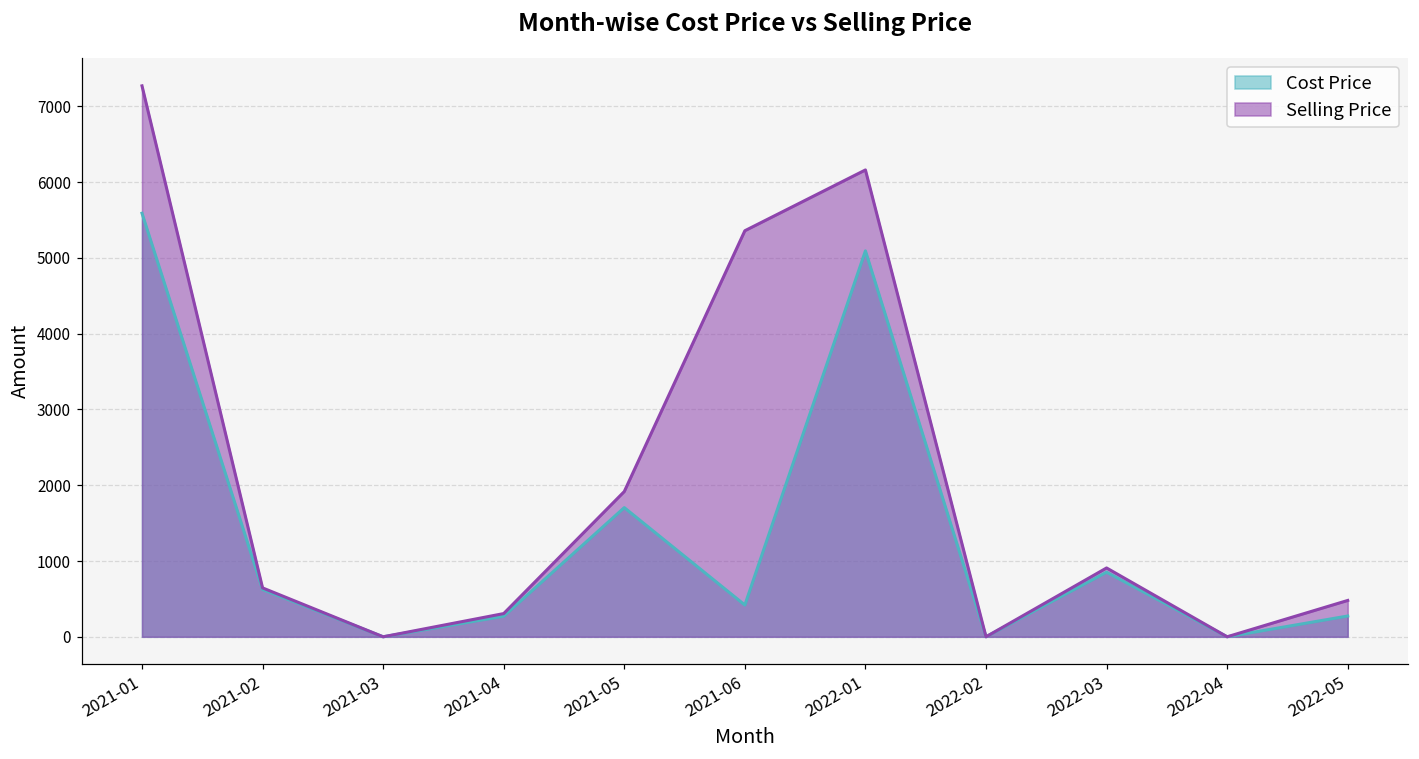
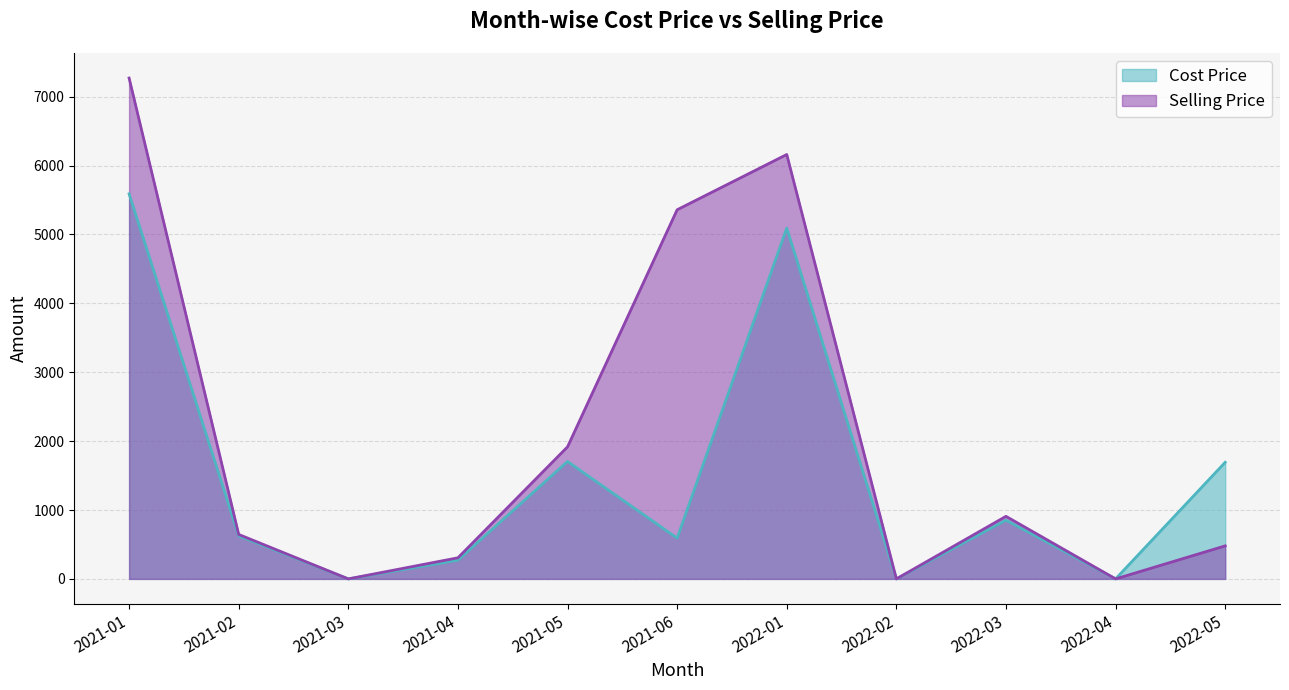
  {
    "Cost Price": {
      "2021-01": 5600,
      "2021-05": 1700,
-     "2021-06": 400,
+     "2021-06": 600,
      "2022-01": 5100,
      "2022-03": 900,
-     "2022-05": 300
+     "2022-05": 1700
    },
    "Selling Price": {
      "2021-01": 7300,
      "2021-05": 1900,
      "2021-06": 5400,
      "2022-01": 6200,
      "2022-03": 900,
      "2022-05": 500
    }
  }
